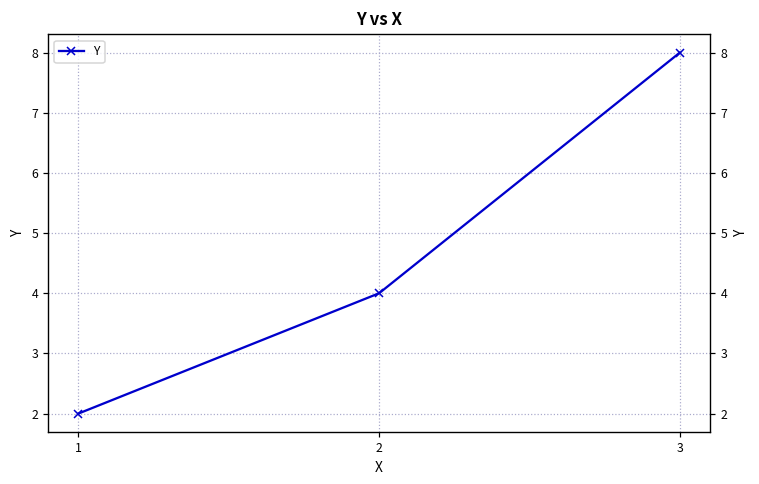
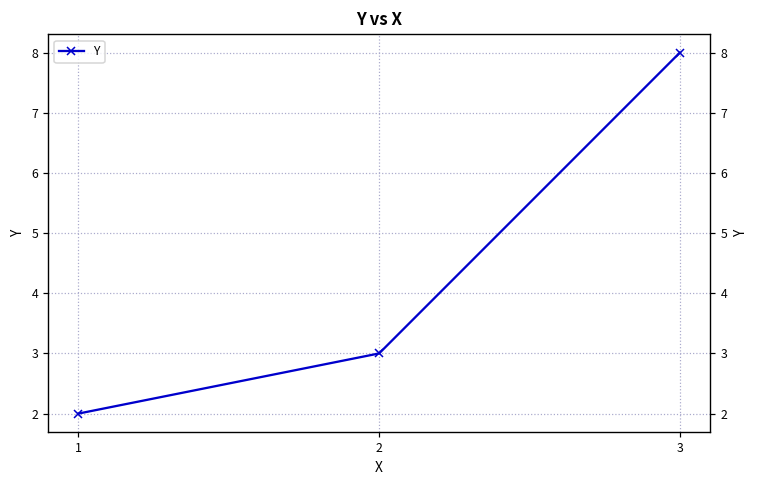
  {
    "1": 2,
-   "2": 4,
+   "2": 3,
    "3": 8
  }
